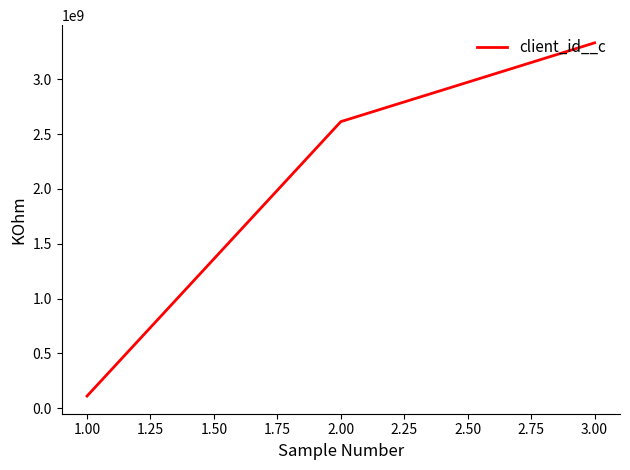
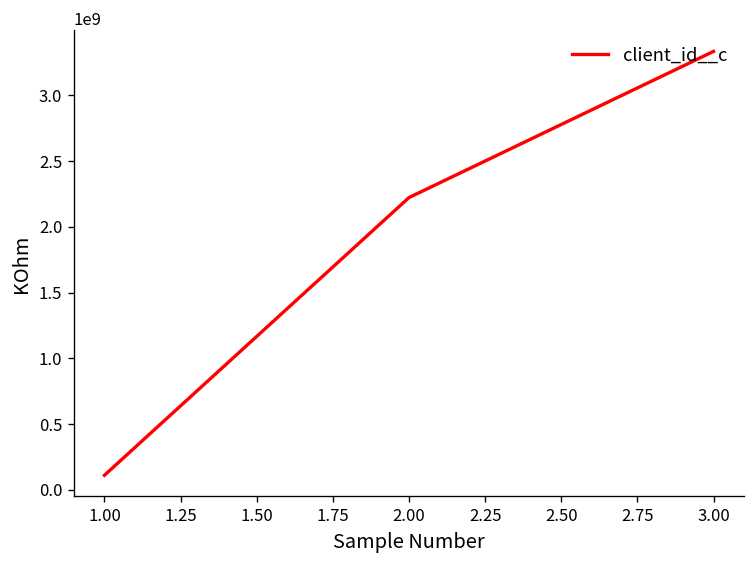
  {
    "1.00": 110000000,
-   "2.00": 2610000000,
+   "2.00": 2220000000,
    "3.00": 3330000000
  }
